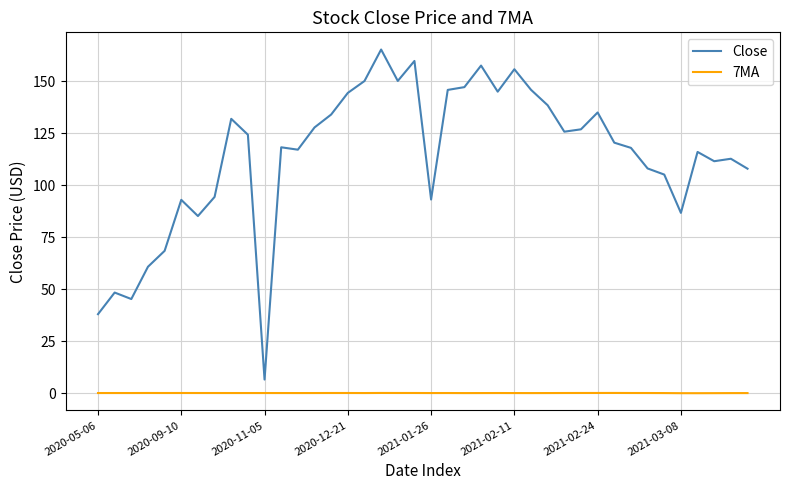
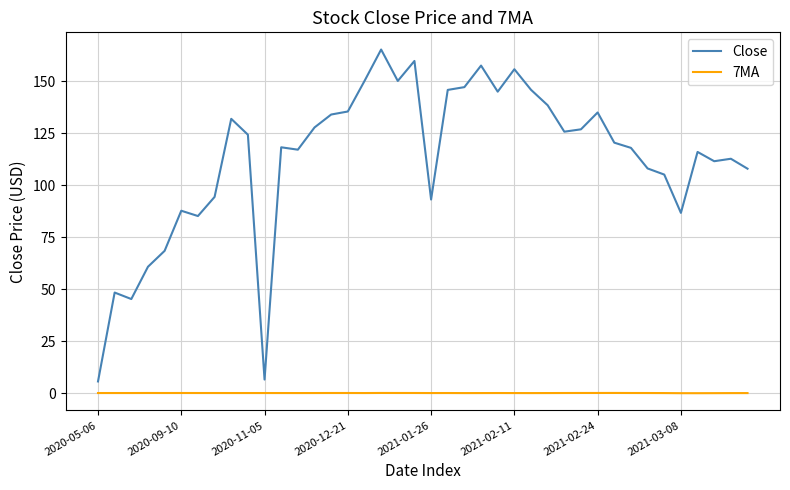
  {
    "Close": {
-     "2020-05-06": 38,
-     "2020-09-10": 93,
+     "2020-05-06": 6,
+     "2020-09-10": 88,
      "2020-11-05": 7,
-     "2020-12-21": 144,
+     "2020-12-21": 135,
      "2021-01-26": 93,
      "2021-02-11": 156,
      "2021-02-24": 135,
      "2021-03-08": 87
    },
    "7MA": {
      "2020-05-06": 0,
      "2020-09-10": 0,
      "2020-11-05": 0,
      "2020-12-21": 0,
      "2021-01-26": 0,
      "2021-02-11": 0,
      "2021-02-24": 0,
      "2021-03-08": 0
    }
  }
